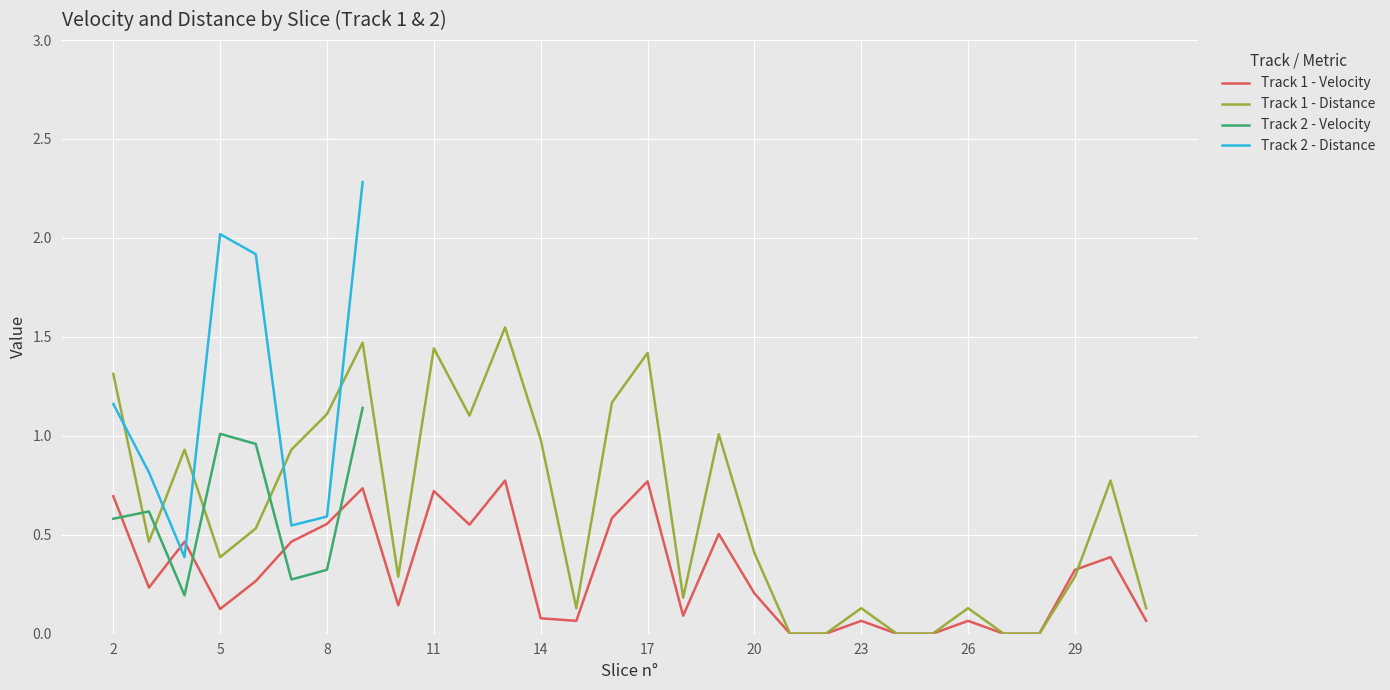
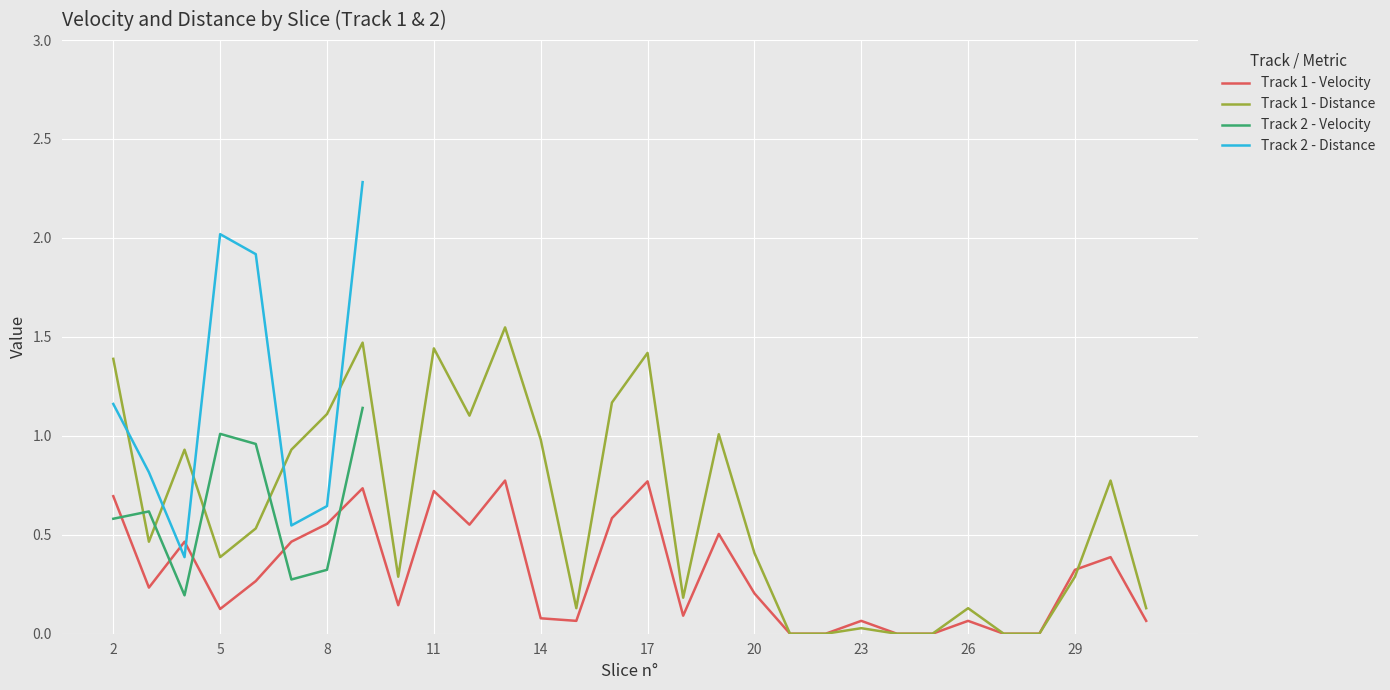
  {
    "Track 1 - Velocity": {
      "2": 0.70,
      "5": 0.13,
      "8": 0.56,
      "11": 0.72,
      "14": 0.08,
      "17": 0.77,
      "20": 0.20,
      "23": 0.07,
      "26": 0.07,
      "29": 0.32
    },
    "Track 1 - Distance": {
-     "2": 1.31,
+     "2": 1.39,
      "5": 0.39,
      "8": 1.11,
      "11": 1.44,
      "14": 0.98,
      "17": 1.42,
      "20": 0.41,
-     "23": 0.13,
+     "23": 0.03,
      "26": 0.13,
      "29": 0.29
    },
    "Track 2 - Velocity": {
      "8": 0.32
    },
    "Track 2 - Distance": {
-     "8": 0.59
+     "8": 0.65
    }
  }
